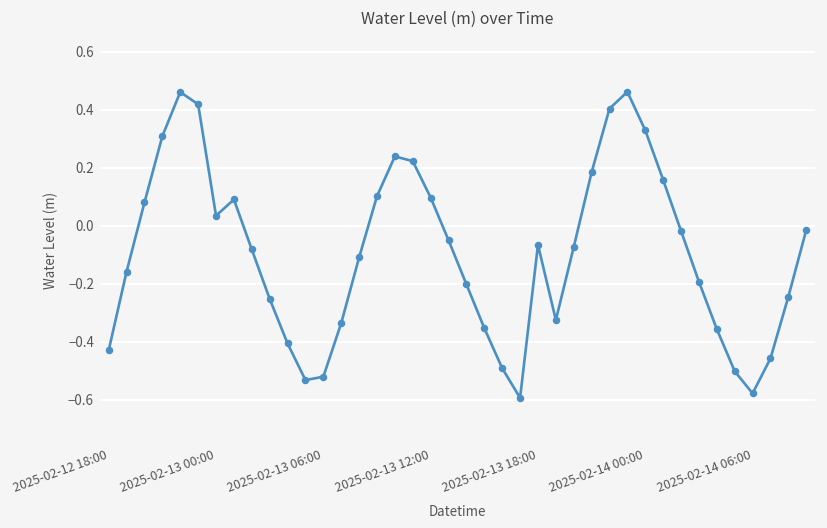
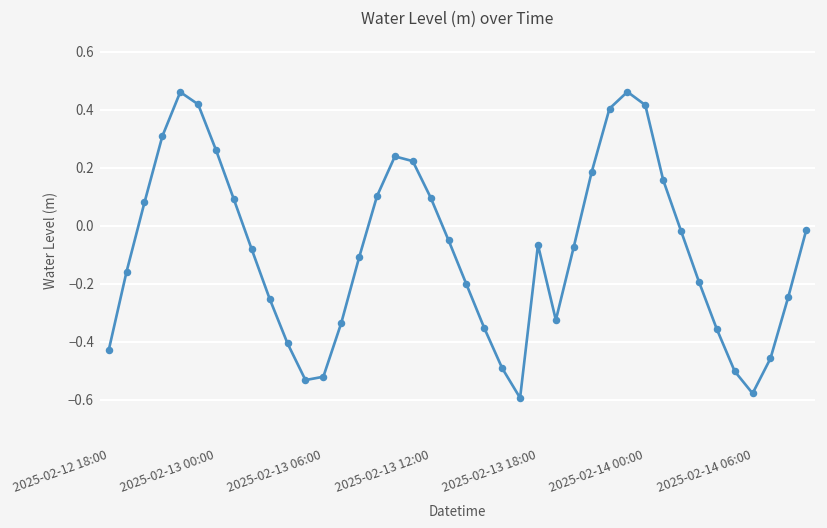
  {
    "2025-02-12 18:00": -0.43,
-   "2025-02-13 00:00": 0.03,
+   "2025-02-13 00:00": 0.26,
    "2025-02-13 06:00": -0.52,
    "2025-02-13 12:00": 0.10,
    "2025-02-13 18:00": -0.07,
-   "2025-02-14 00:00": 0.33,
+   "2025-02-14 00:00": 0.42,
    "2025-02-14 06:00": -0.58
  }
